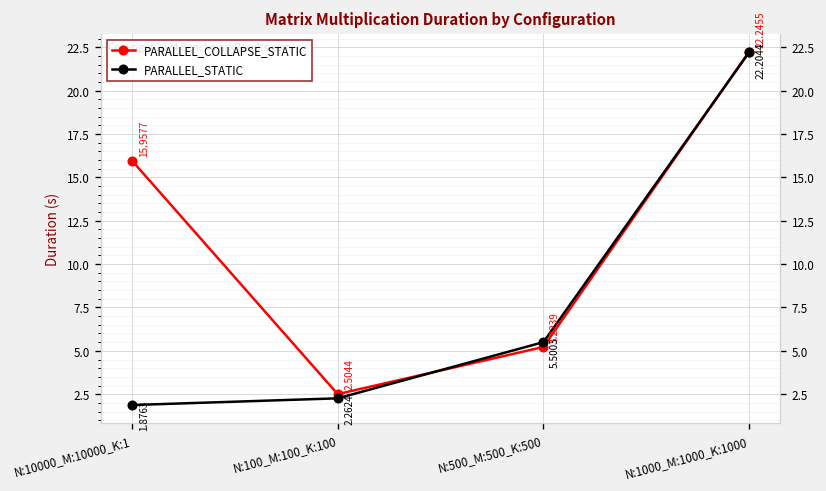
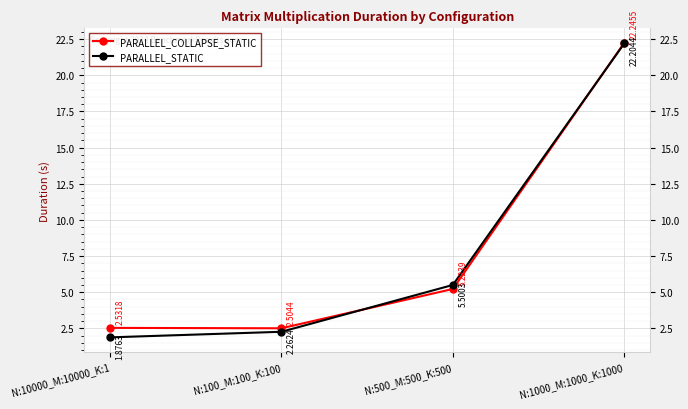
  {
    "PARALLEL_COLLAPSE_STATIC": {
-     "N:10000_M:10000_K:1": 15.9577,
+     "N:10000_M:10000_K:1": 2.5318,
      "N:100_M:100_K:100": 2.5044
    },
    "PARALLEL_STATIC": {
      "N:10000_M:10000_K:1": 1.8763,
      "N:100_M:100_K:100": 2.2624
    }
  }
